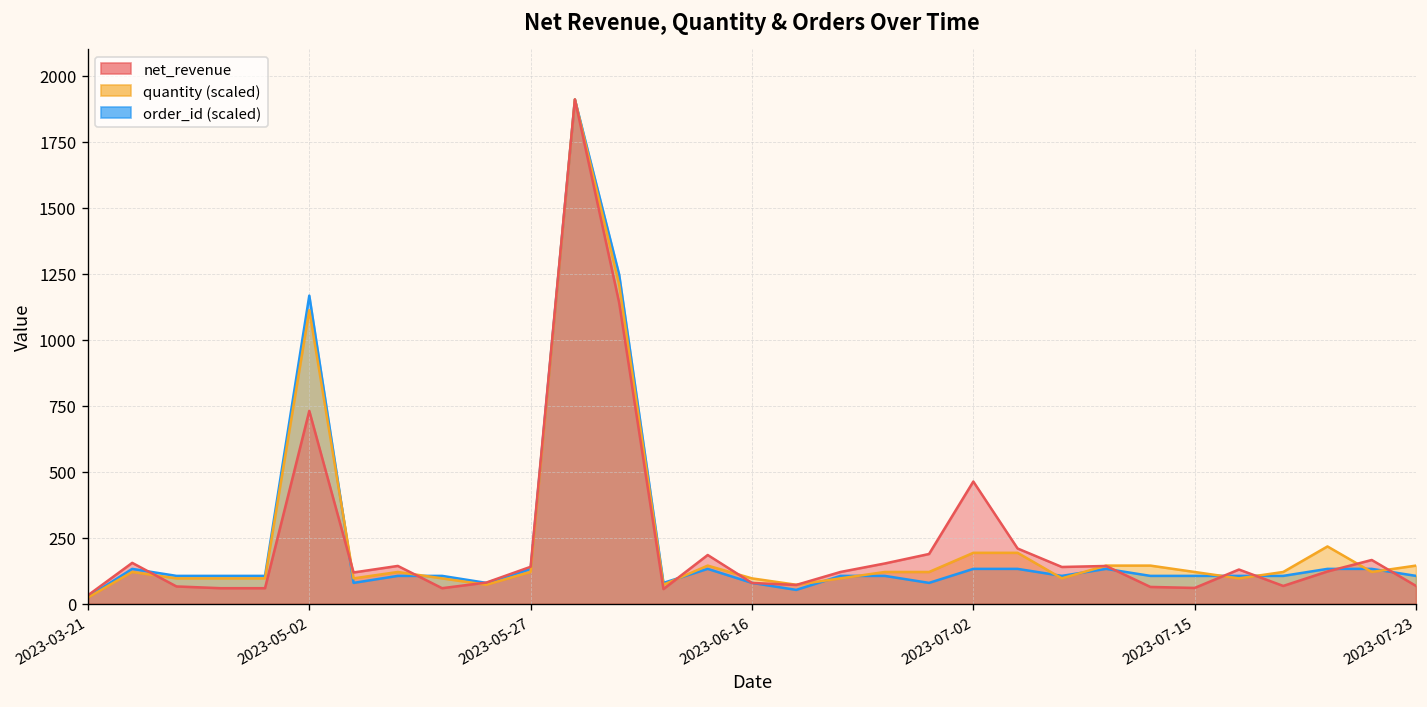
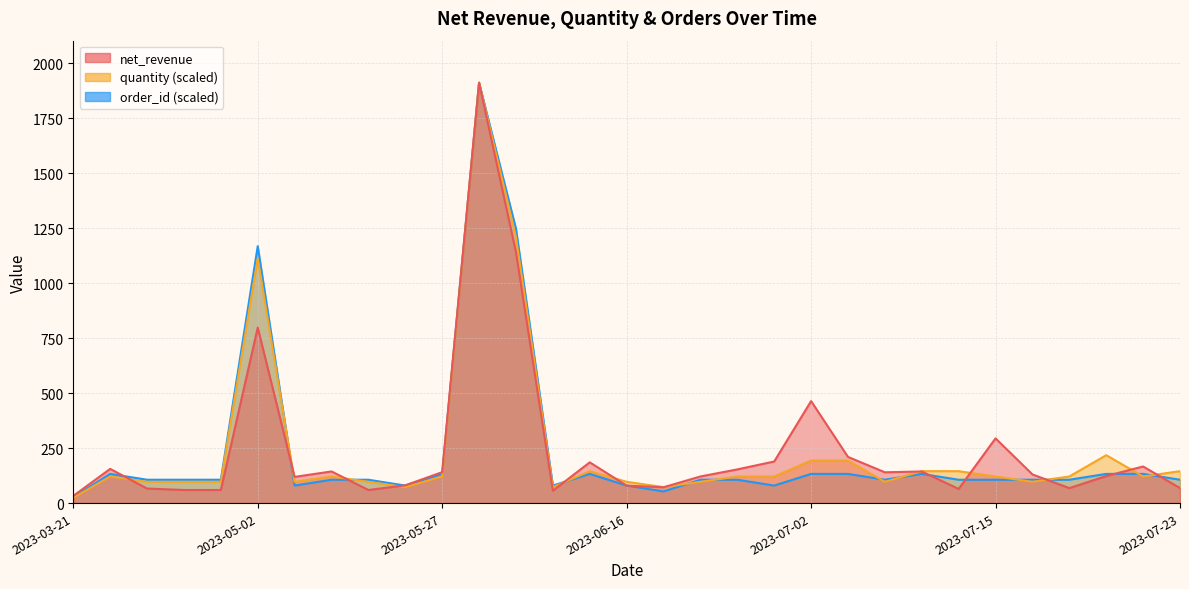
  {
    "net_revenue": {
-     "2023-05-02": 730,
+     "2023-05-02": 800,
      "2023-07-02": 460,
-     "2023-07-15": 60,
+     "2023-07-15": 290,
      "2023-07-23": 70
    }
  }
